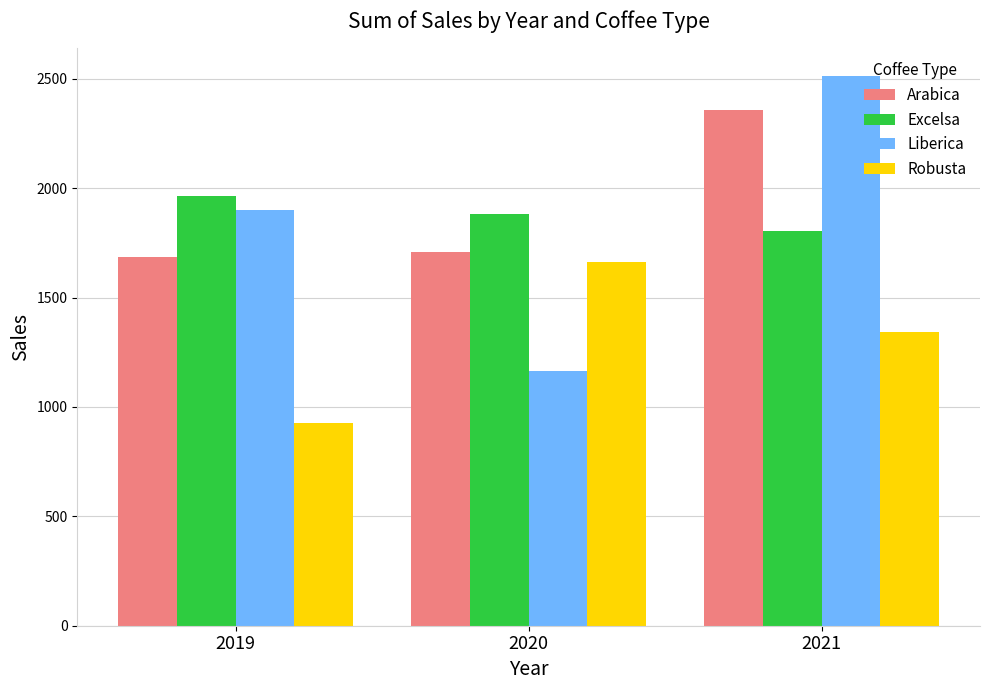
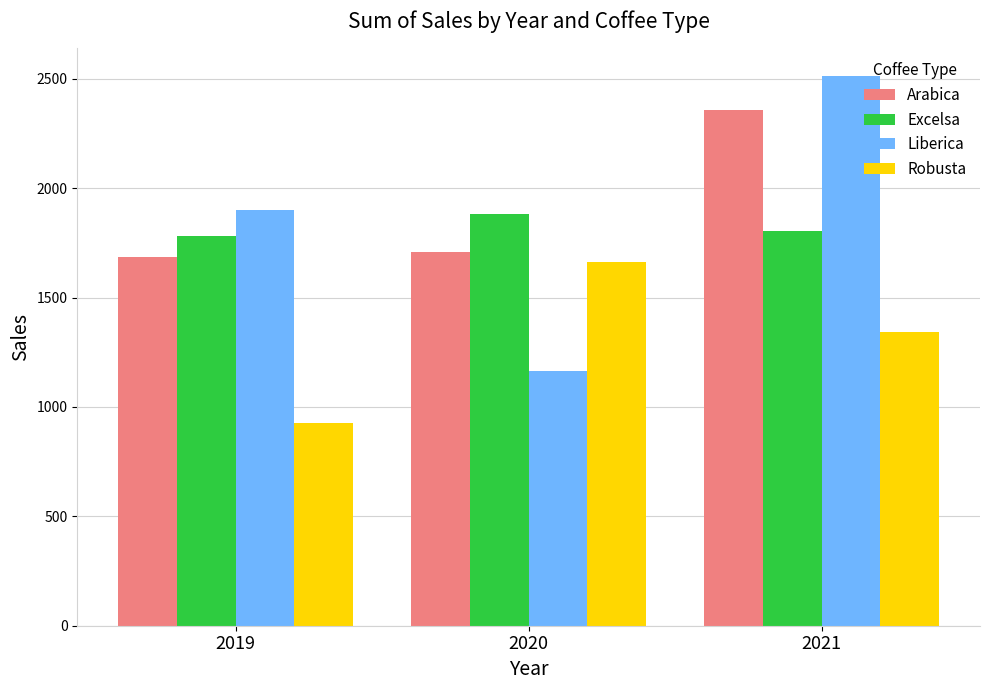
  {
    "Arabica": {
      "2019": 1690,
      "2020": 1710,
      "2021": 2360
    },
    "Excelsa": {
-     "2019": 1960,
+     "2019": 1780,
      "2020": 1880,
      "2021": 1810
    },
    "Liberica": {
      "2019": 1900,
      "2020": 1160,
      "2021": 2510
    },
    "Robusta": {
      "2019": 930,
      "2020": 1660,
      "2021": 1340
    }
  }
